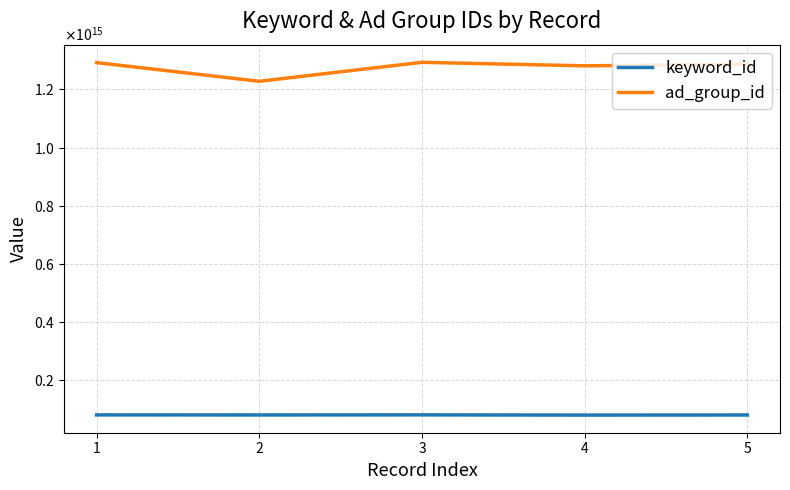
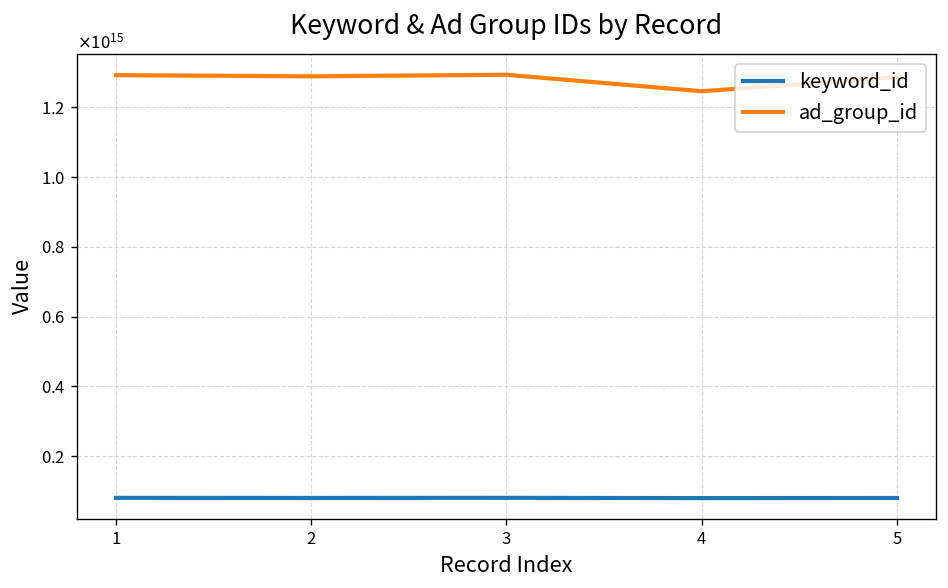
  {
    "keyword_id": {
      "1": 80000000000000,
      "2": 80000000000000,
      "3": 80000000000000,
      "4": 80000000000000,
      "5": 80000000000000
    },
    "ad_group_id": {
      "1": 1290000000000000,
-     "2": 1230000000000000,
+     "2": 1290000000000000,
      "3": 1290000000000000,
-     "4": 1280000000000000
+     "4": 1250000000000000
    }
  }
